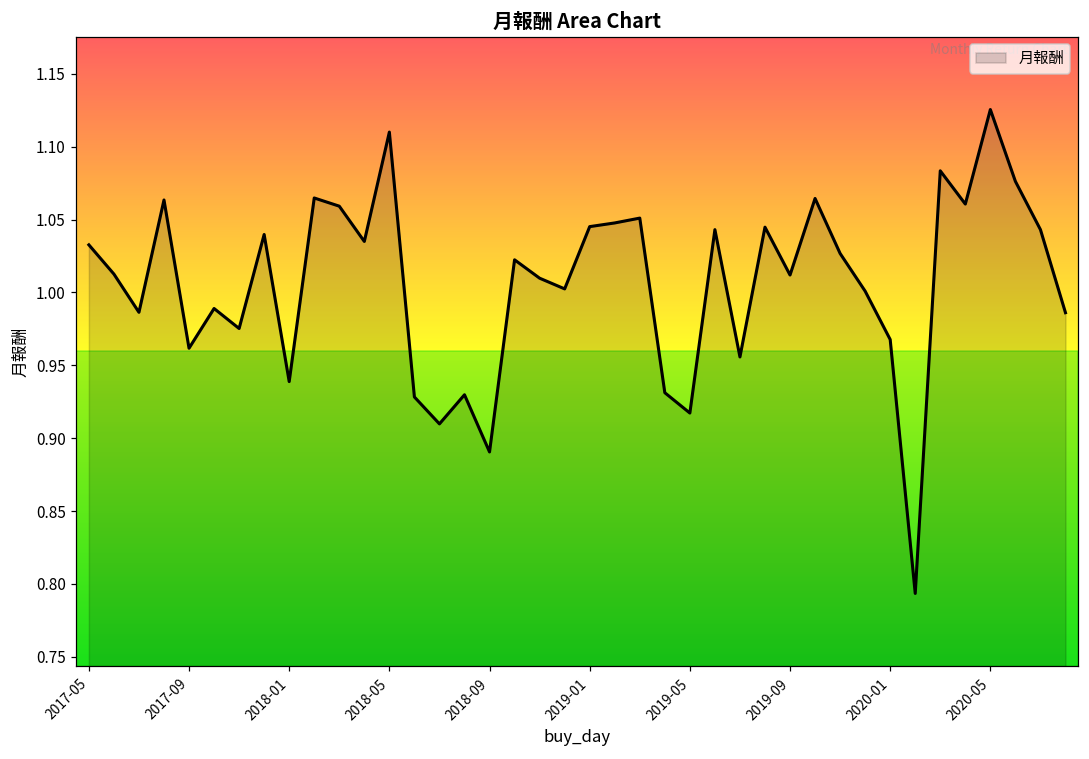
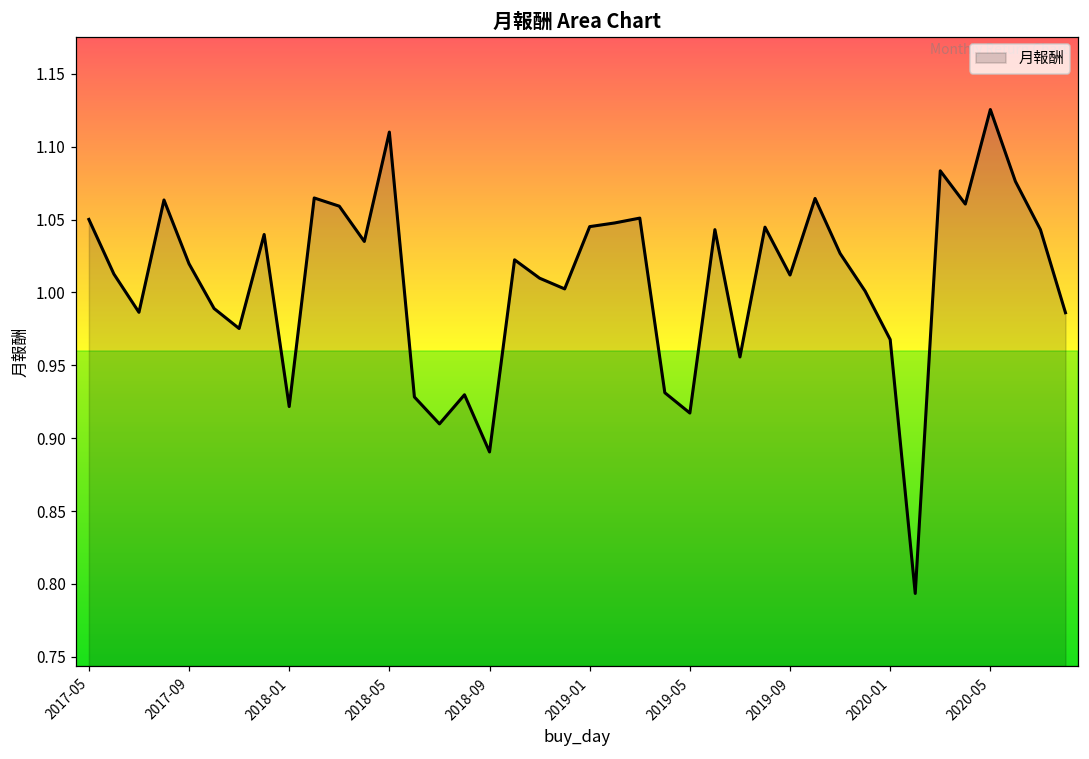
  {
-   "2017-05": 1.033,
-   "2017-09": 0.962,
-   "2018-01": 0.939,
+   "2017-05": 1.050,
+   "2017-09": 1.020,
+   "2018-01": 0.922,
    "2018-05": 1.110,
    "2018-09": 0.891,
    "2019-01": 1.045,
    "2019-05": 0.917,
    "2019-09": 1.012,
    "2020-01": 0.968,
    "2020-05": 1.126
  }
